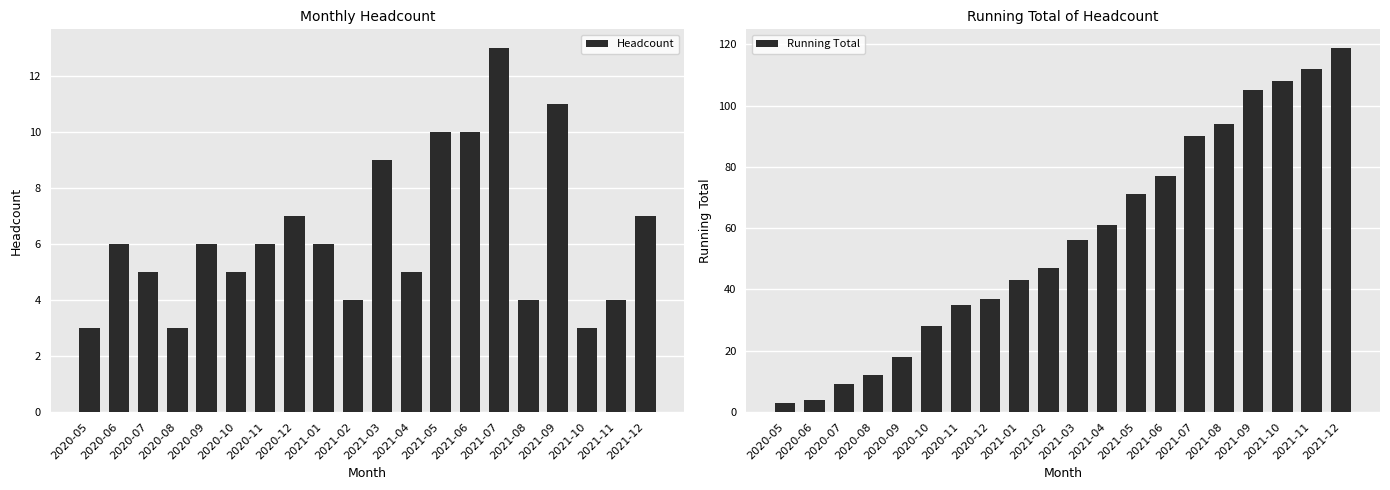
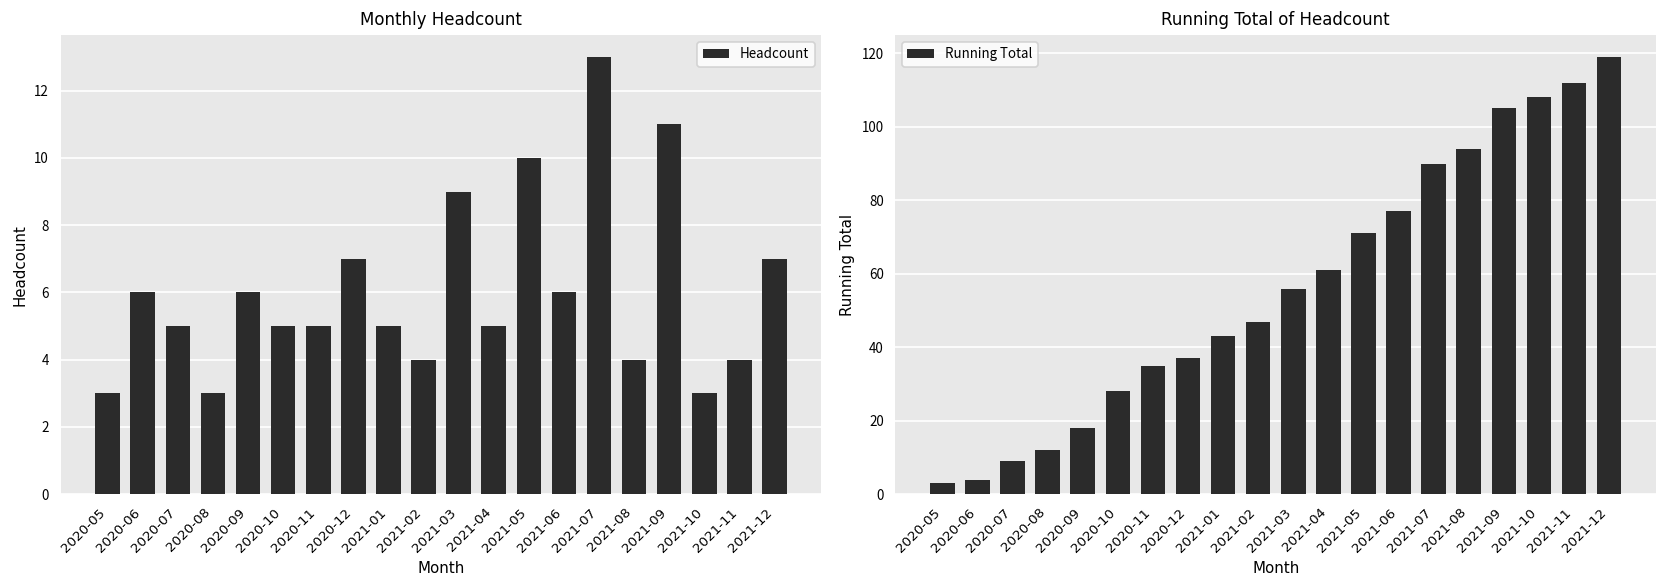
  {
    "Monthly Headcount": {
      "2020-05": 3,
      "2020-06": 6,
      "2020-07": 5,
      "2020-08": 3,
      "2020-09": 6,
      "2020-10": 5,
-     "2020-11": 6,
+     "2020-11": 5,
      "2020-12": 7,
-     "2021-01": 6,
+     "2021-01": 5,
      "2021-02": 4,
      "2021-03": 9,
      "2021-04": 5,
      "2021-05": 10,
-     "2021-06": 10,
+     "2021-06": 6,
      "2021-07": 13,
      "2021-08": 4,
      "2021-09": 11,
      "2021-10": 3,
      "2021-11": 4,
      "2021-12": 7
    },
    "Running Total of Headcount": {
      "2020-05": 3,
      "2020-06": 4,
      "2020-07": 9,
      "2020-08": 12,
      "2020-09": 18,
      "2020-10": 28,
      "2020-11": 35,
      "2020-12": 37,
      "2021-01": 43,
      "2021-02": 47,
      "2021-03": 56,
      "2021-04": 61,
      "2021-05": 71,
      "2021-06": 77,
      "2021-07": 90,
      "2021-08": 94,
      "2021-09": 105,
      "2021-10": 108,
      "2021-11": 112,
      "2021-12": 119
    }
  }
